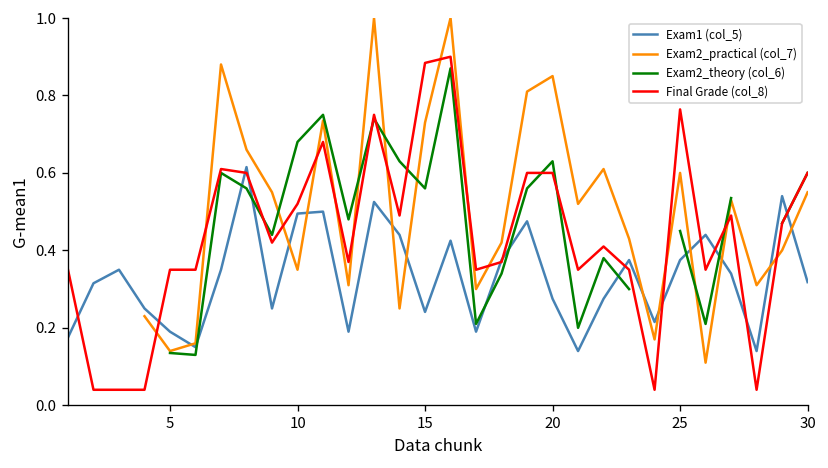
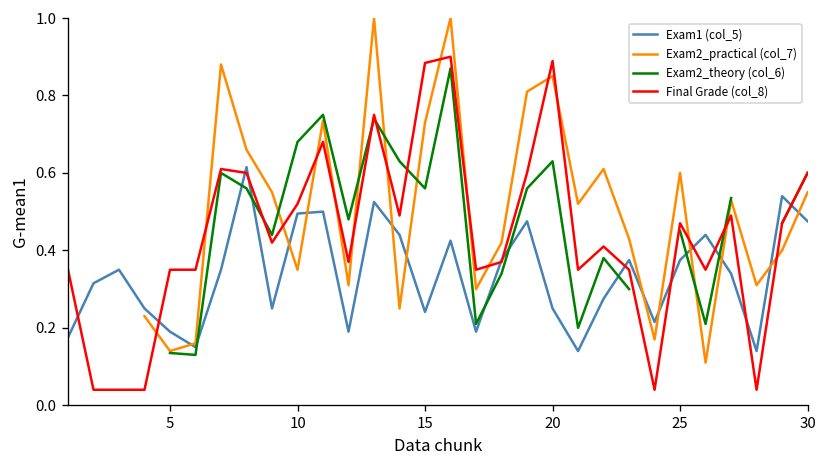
  {
    "Exam1 (col_5)": {
      "5": 0.19,
      "10": 0.50,
      "15": 0.24,
-     "20": 0.28,
+     "20": 0.25,
      "25": 0.38,
-     "30": 0.32
+     "30": 0.48
    },
    "Exam2_practical (col_7)": {
      "10": 0.35,
      "15": 0.73,
      "20": 0.85,
      "25": 0.60,
      "30": 0.55
    },
    "Exam2_theory (col_6)": {
      "10": 0.68,
      "15": 0.56,
      "20": 0.63,
      "25": 0.45
    },
    "Final Grade (col_8)": {
      "5": 0.35,
      "10": 0.52,
      "15": 0.88,
-     "20": 0.60,
-     "25": 0.76
+     "20": 0.89,
+     "25": 0.47
    }
  }
